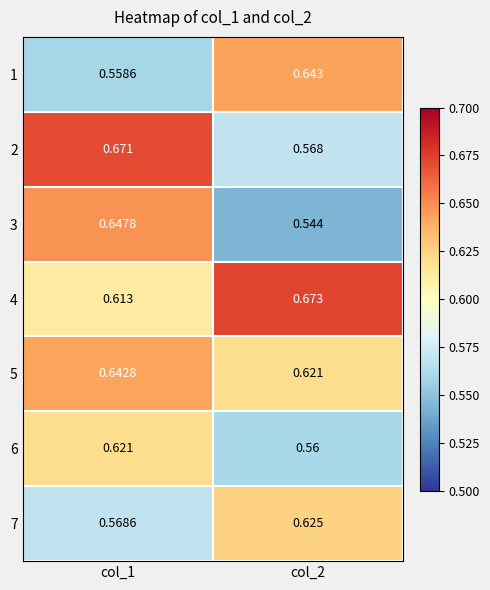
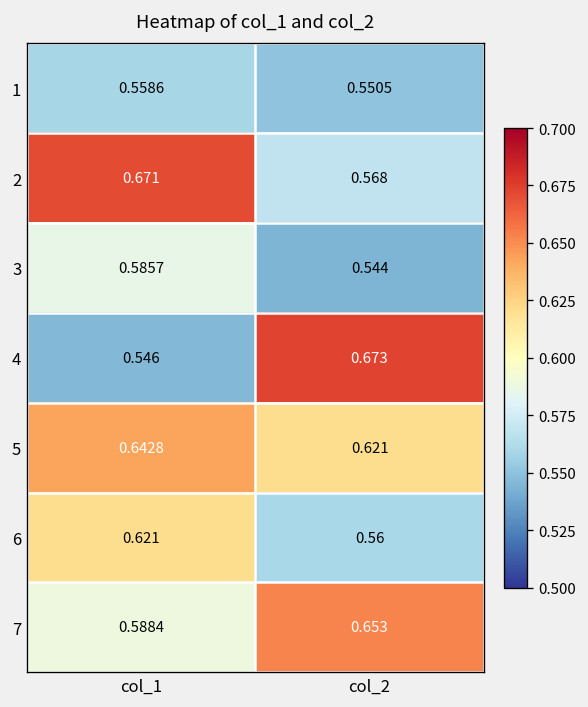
  {
    "1": {
      "col_1": 0.5586,
-     "col_2": 0.643
+     "col_2": 0.5505
    },
    "2": {
      "col_1": 0.671,
      "col_2": 0.568
    },
    "3": {
-     "col_1": 0.6478,
+     "col_1": 0.5857,
      "col_2": 0.544
    },
    "4": {
-     "col_1": 0.613,
+     "col_1": 0.546,
      "col_2": 0.673
    },
    "5": {
      "col_1": 0.6428,
      "col_2": 0.621
    },
    "6": {
      "col_1": 0.621,
      "col_2": 0.56
    },
    "7": {
-     "col_1": 0.5686,
-     "col_2": 0.625
+     "col_1": 0.5884,
+     "col_2": 0.653
    }
  }
